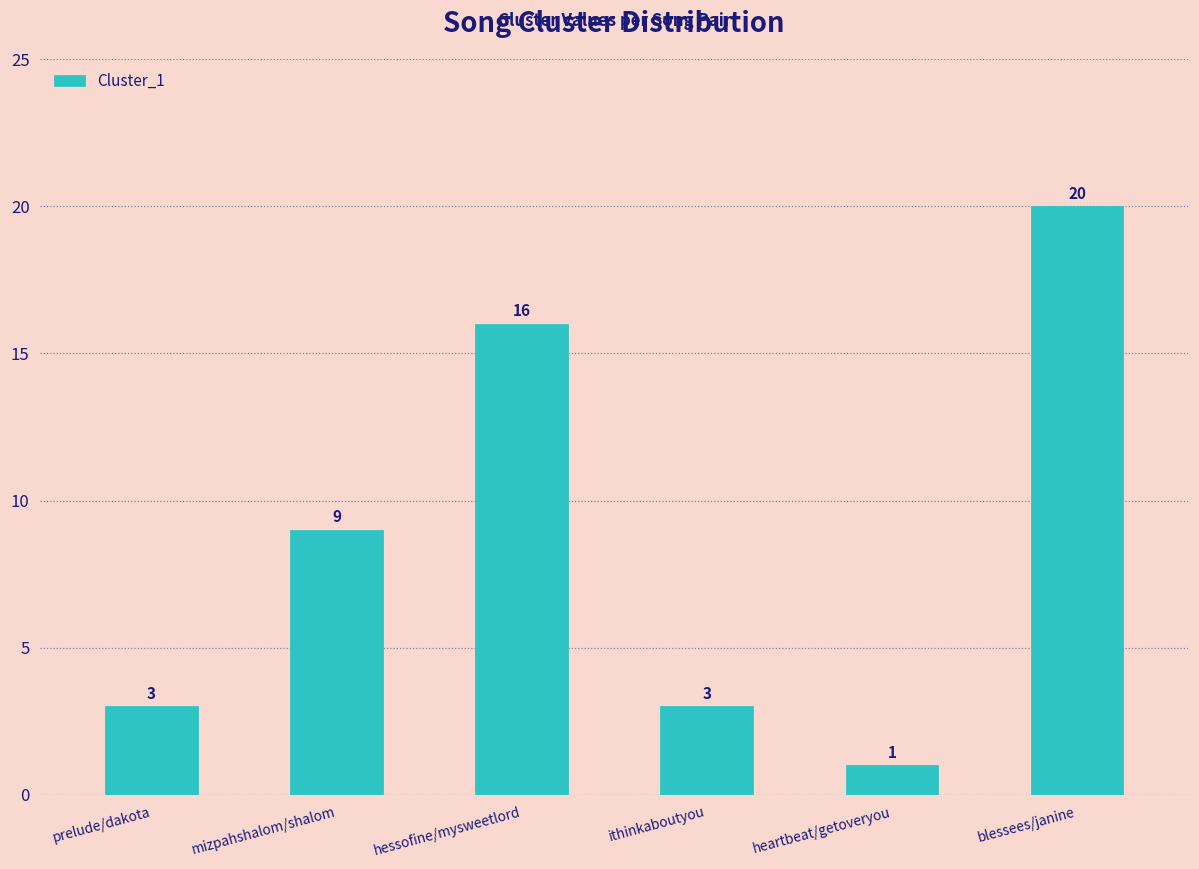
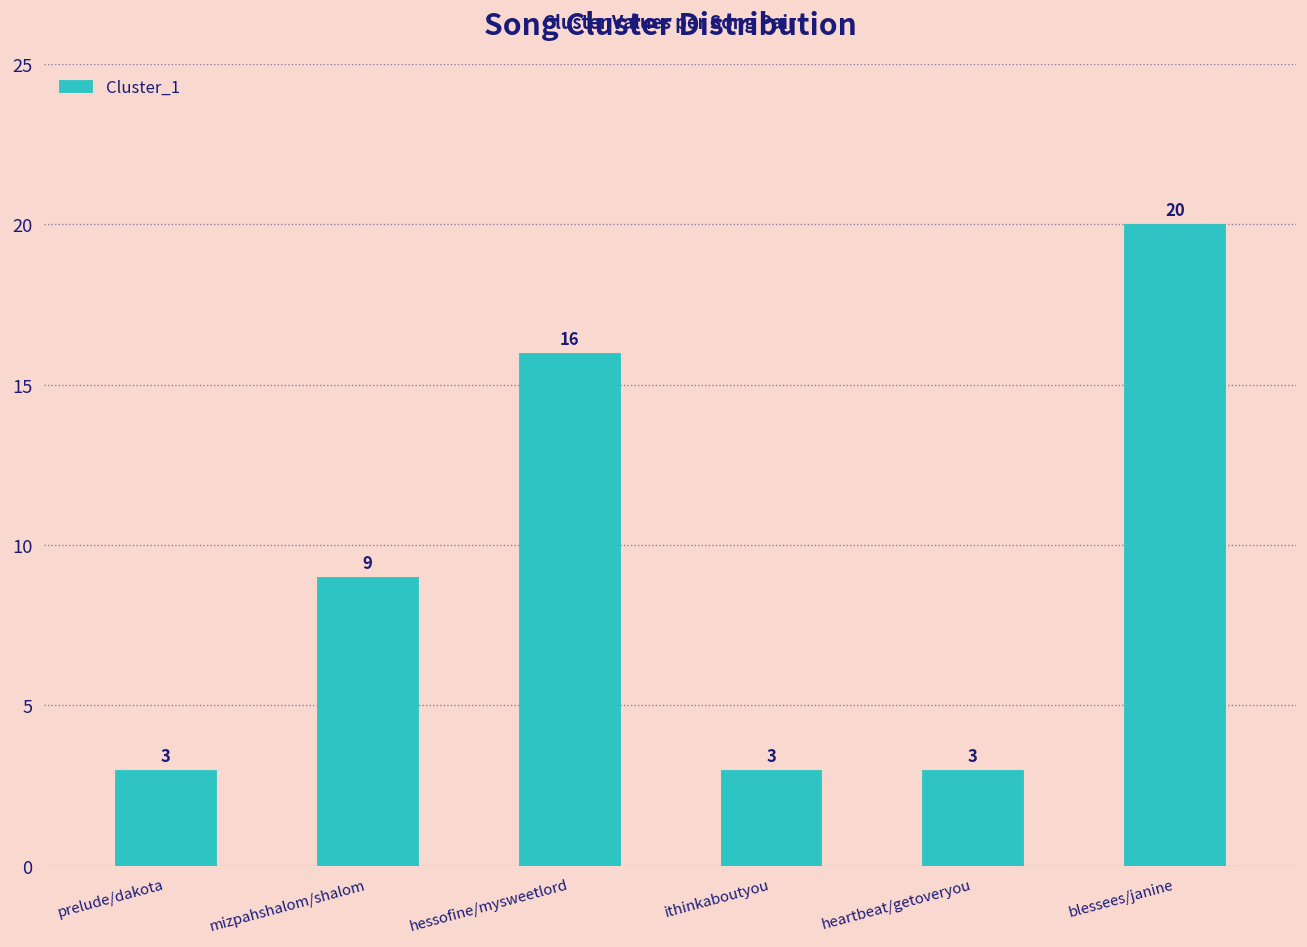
  {
    "prelude/dakota": 3,
    "mizpahshalom/shalom": 9,
    "hessofine/mysweetlord": 16,
    "ithinkaboutyou": 3,
-   "heartbeat/getoveryou": 1,
+   "heartbeat/getoveryou": 3,
    "blessees/janine": 20
  }
